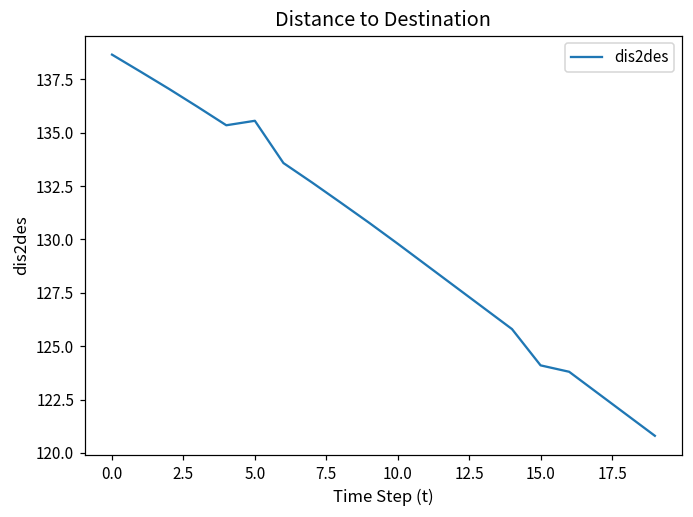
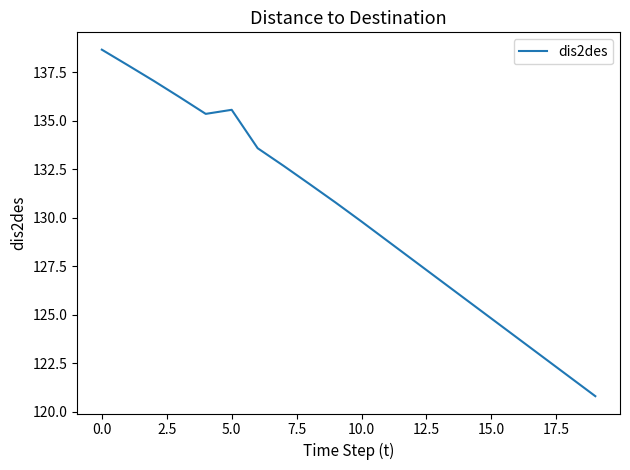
  {
    "0.0": 138.7,
    "5.0": 135.6,
    "10.0": 129.8,
-   "15.0": 124.1
+   "15.0": 124.8
  }
